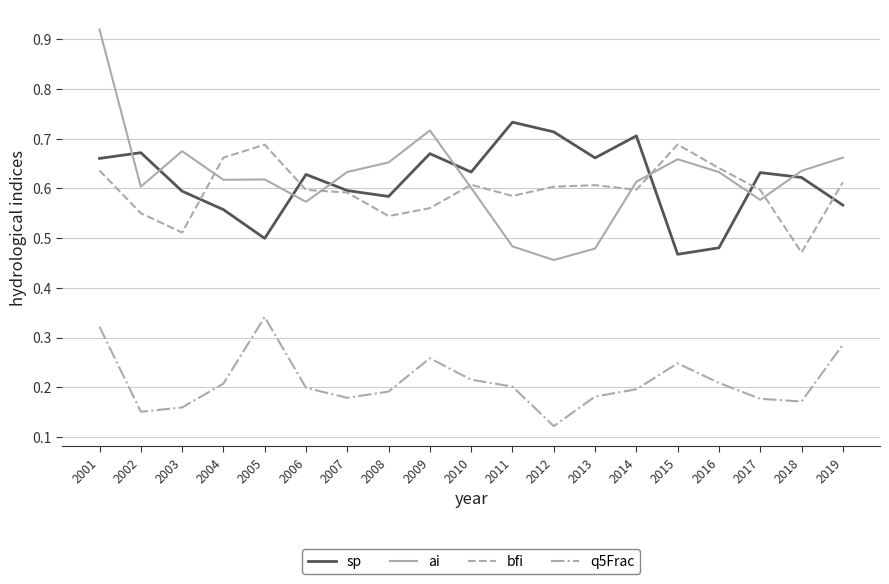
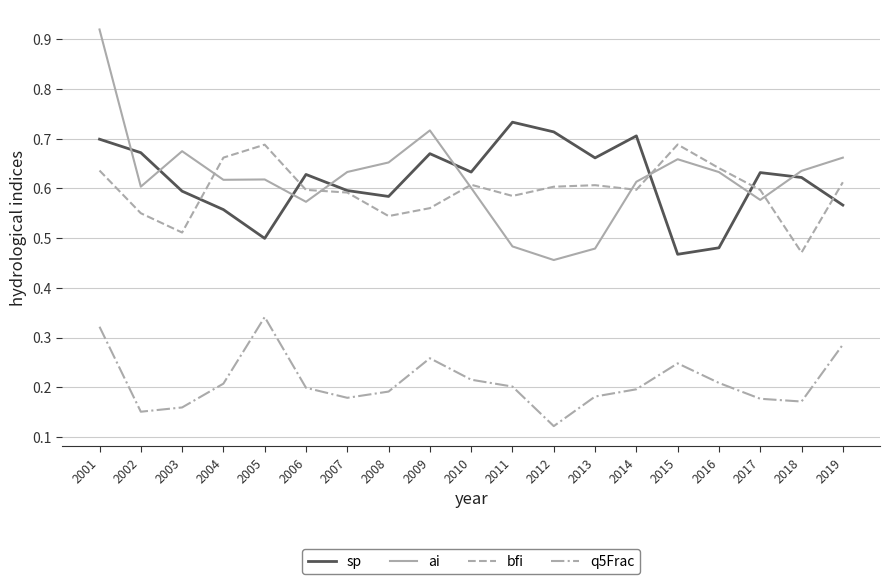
  {
    "sp": {
-     "2001": 0.66,
+     "2001": 0.70,
      "2002": 0.67,
      "2003": 0.59,
      "2004": 0.56,
      "2005": 0.50,
      "2006": 0.63,
      "2008": 0.58,
      "2009": 0.67,
      "2010": 0.63,
      "2011": 0.73,
      "2012": 0.71,
      "2013": 0.66,
      "2014": 0.71,
      "2015": 0.47,
      "2016": 0.48,
      "2017": 0.63,
      "2018": 0.62,
      "2019": 0.57
    }
  }
